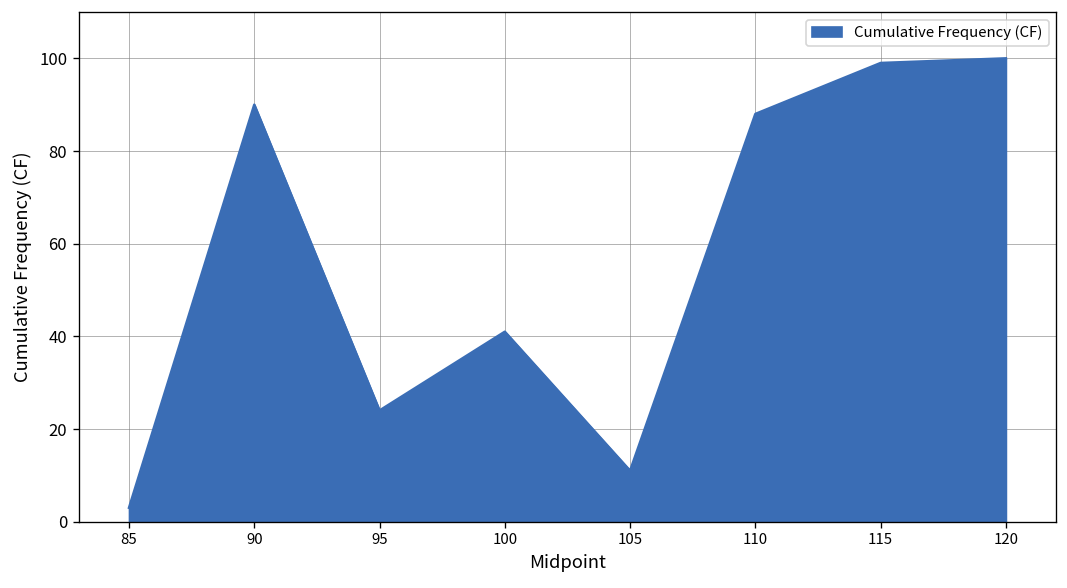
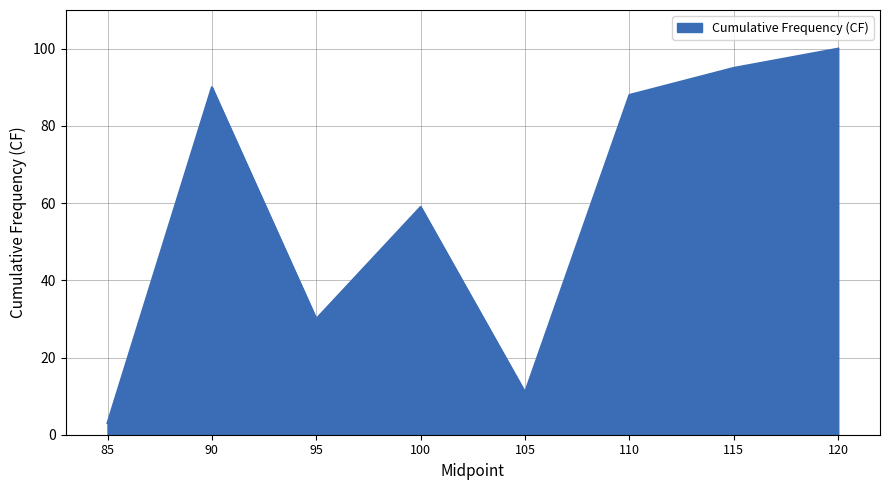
  {
    "85": 3,
    "90": 90,
-   "95": 24,
-   "100": 41,
+   "95": 30,
+   "100": 59,
    "105": 11,
    "110": 88,
-   "115": 99,
+   "115": 95,
    "120": 100
  }
